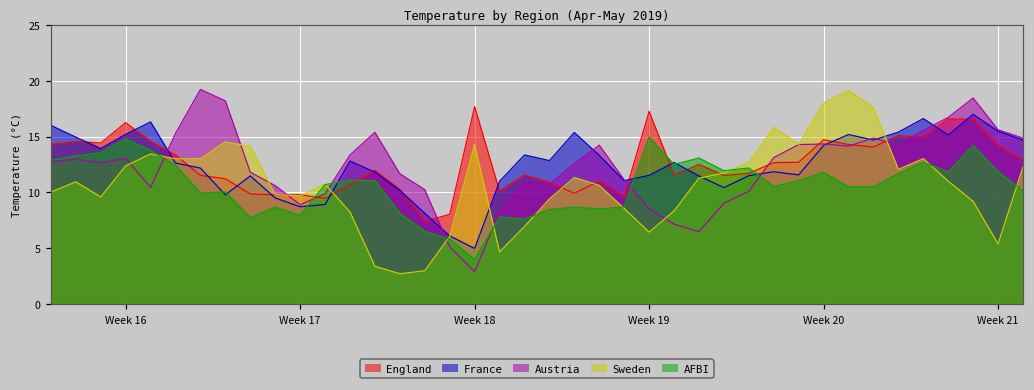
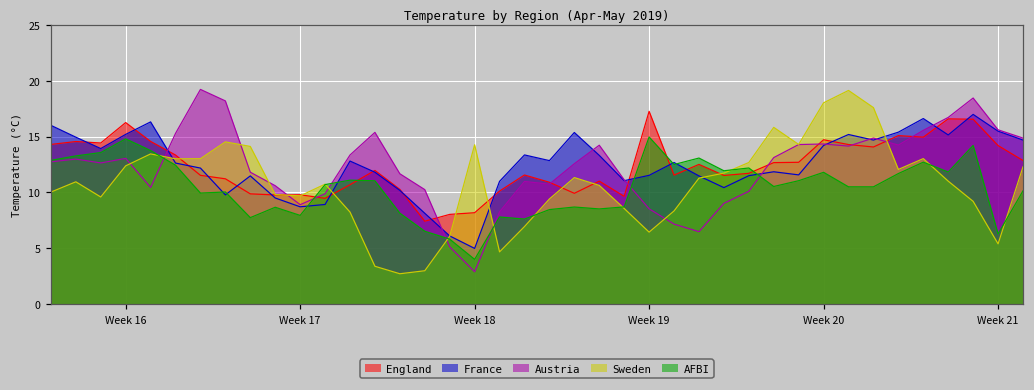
  {
    "England": {
      "Week 16": 16.3,
-     "Week 18": 17.7,
+     "Week 18": 8.2,
      "Week 19": 17.3,
      "Week 20": 14.7,
      "Week 21": 14.2
    },
    "France": {
      "Week 16": 15.2,
      "Week 18": 5.0,
      "Week 19": 11.5
    },
    "Austria": {
      "Week 16": 13.0,
      "Week 18": 2.9,
      "Week 19": 8.5
    },
    "Sweden": {
      "Week 16": 12.4,
      "Week 18": 14.3,
      "Week 19": 6.4,
      "Week 20": 18.0,
      "Week 21": 5.4
    },
    "AFBI": {
      "Week 16": 14.8,
      "Week 17": 7.9,
      "Week 18": 4.0,
      "Week 19": 15.0,
      "Week 20": 11.8,
-     "Week 21": 11.9
+     "Week 21": 6.3
    }
  }
